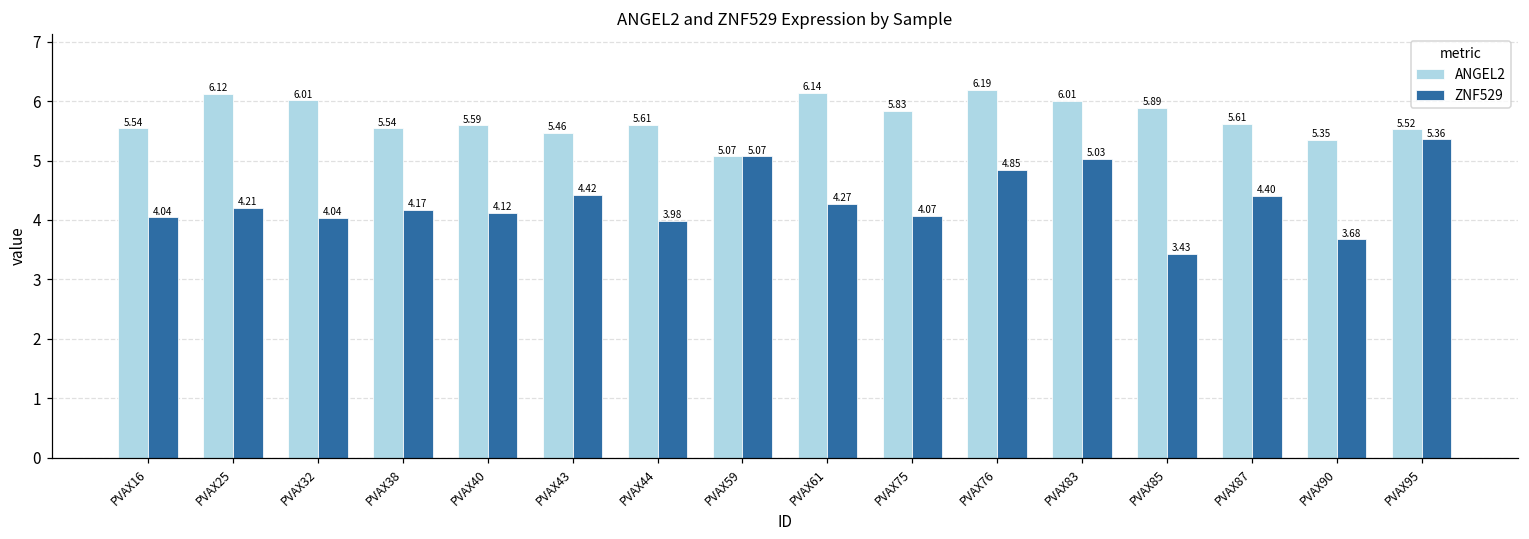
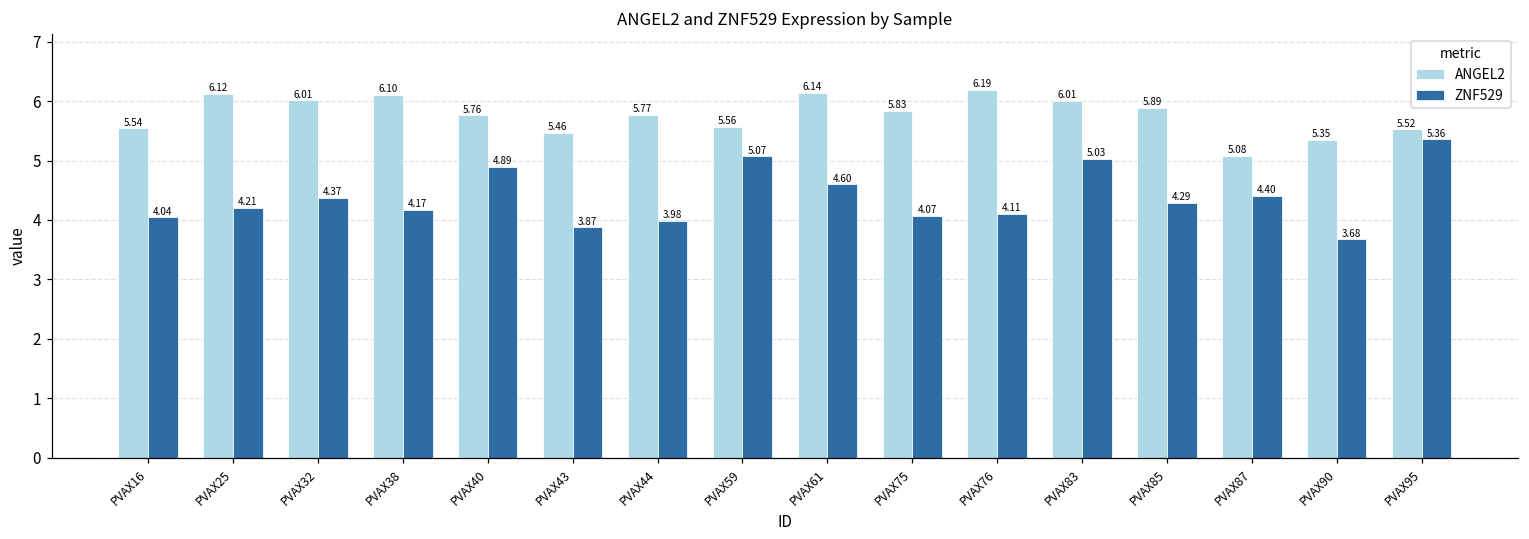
  {
    "ANGEL2": {
      "PVAX16": 5.54,
      "PVAX25": 6.12,
      "PVAX32": 6.01,
-     "PVAX38": 5.54,
-     "PVAX40": 5.59,
+     "PVAX38": 6.10,
+     "PVAX40": 5.76,
      "PVAX43": 5.46,
-     "PVAX44": 5.61,
-     "PVAX59": 5.07,
+     "PVAX44": 5.77,
+     "PVAX59": 5.56,
      "PVAX61": 6.14,
      "PVAX75": 5.83,
      "PVAX76": 6.19,
      "PVAX83": 6.01,
      "PVAX85": 5.89,
-     "PVAX87": 5.61,
+     "PVAX87": 5.08,
      "PVAX90": 5.35,
      "PVAX95": 5.52
    },
    "ZNF529": {
      "PVAX16": 4.04,
      "PVAX25": 4.21,
-     "PVAX32": 4.04,
+     "PVAX32": 4.37,
      "PVAX38": 4.17,
-     "PVAX40": 4.12,
-     "PVAX43": 4.42,
+     "PVAX40": 4.89,
+     "PVAX43": 3.87,
      "PVAX44": 3.98,
      "PVAX59": 5.07,
-     "PVAX61": 4.27,
+     "PVAX61": 4.60,
      "PVAX75": 4.07,
-     "PVAX76": 4.85,
+     "PVAX76": 4.11,
      "PVAX83": 5.03,
-     "PVAX85": 3.43,
+     "PVAX85": 4.29,
      "PVAX87": 4.40,
      "PVAX90": 3.68,
      "PVAX95": 5.36
    }
  }
